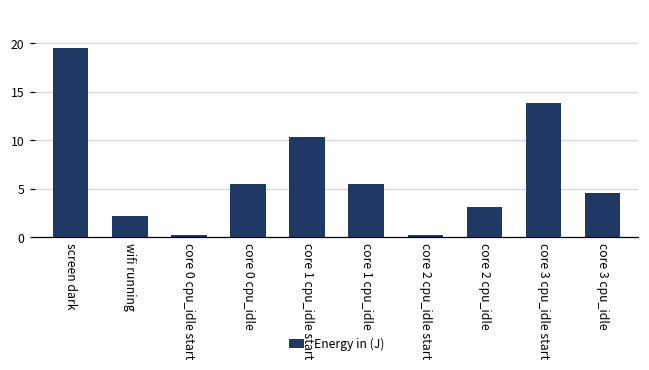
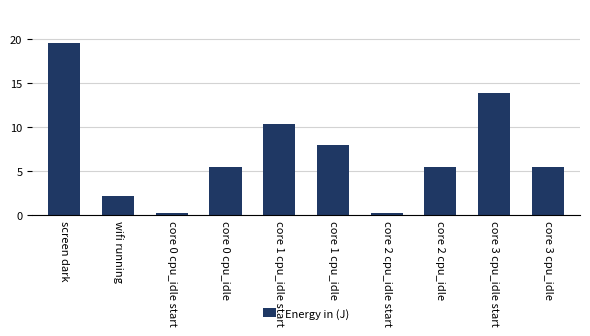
  {
    "screen dark": 19,
    "wifi running": 2,
    "core 0 cpu_idle": 5,
    "core 1 cpu_idle start": 10,
-   "core 1 cpu_idle": 5,
-   "core 2 cpu_idle": 3,
+   "core 1 cpu_idle": 8,
+   "core 2 cpu_idle": 5,
    "core 3 cpu_idle start": 14,
-   "core 3 cpu_idle": 4.5
+   "core 3 cpu_idle": 5.5
  }
